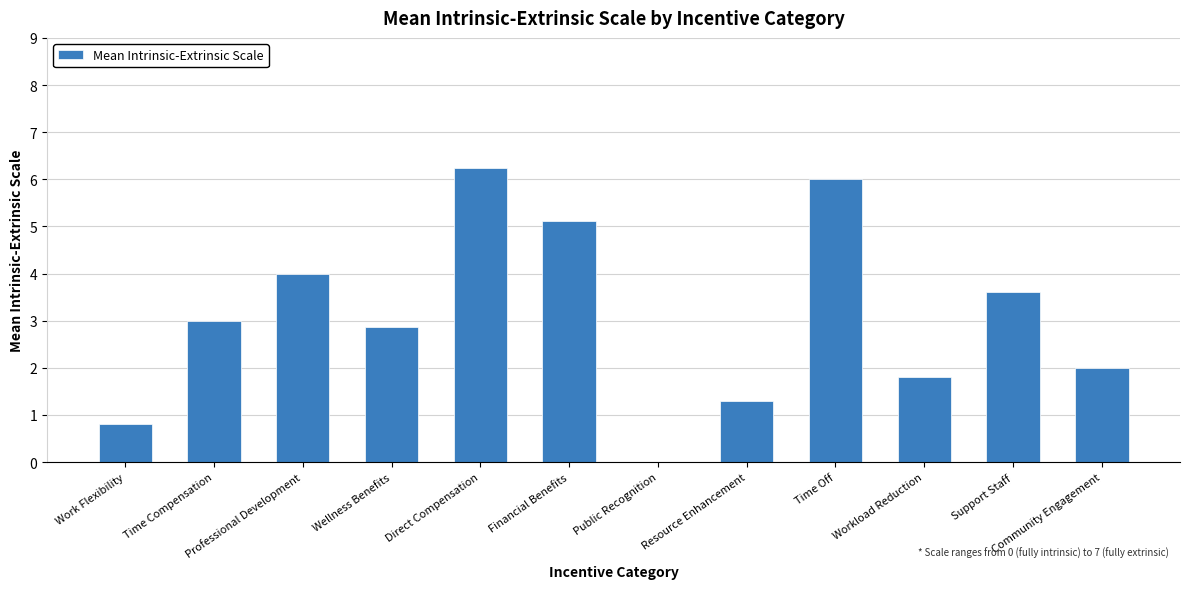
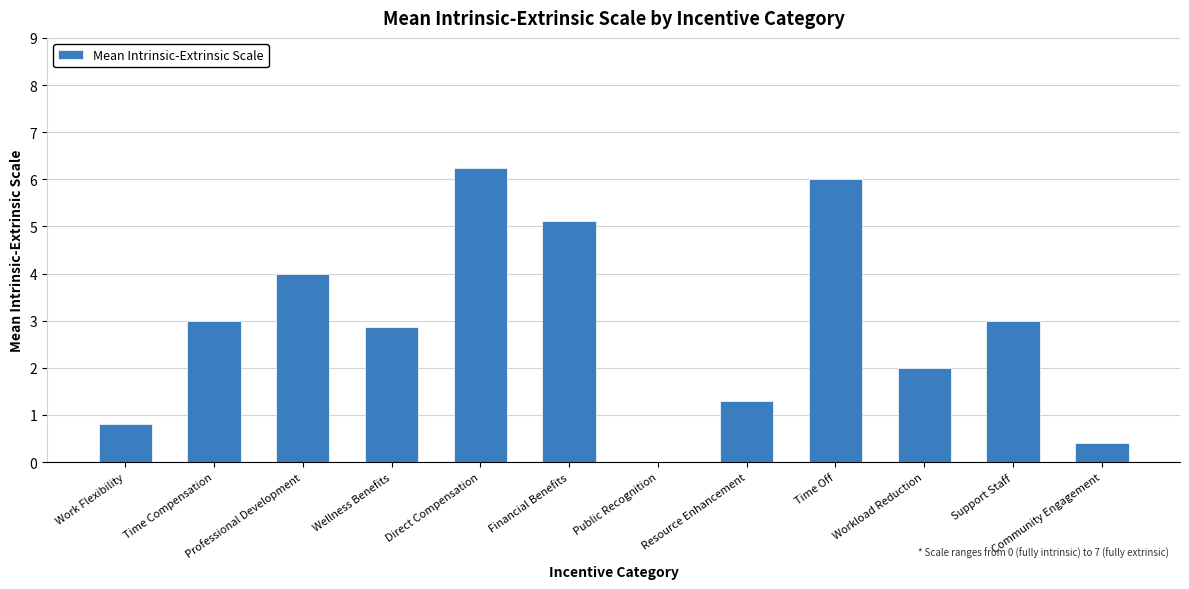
  {
    "Work Flexibility": 0.8,
    "Time Compensation": 3.0,
    "Professional Development": 4.0,
    "Wellness Benefits": 2.9,
    "Direct Compensation": 6.3,
    "Financial Benefits": 5.1,
    "Public Recognition": 0.0,
    "Resource Enhancement": 1.3,
    "Time Off": 6.0,
-   "Workload Reduction": 1.8,
-   "Support Staff": 3.6,
-   "Community Engagement": 2.0
+   "Workload Reduction": 2.0,
+   "Support Staff": 3.0,
+   "Community Engagement": 0.4
  }
